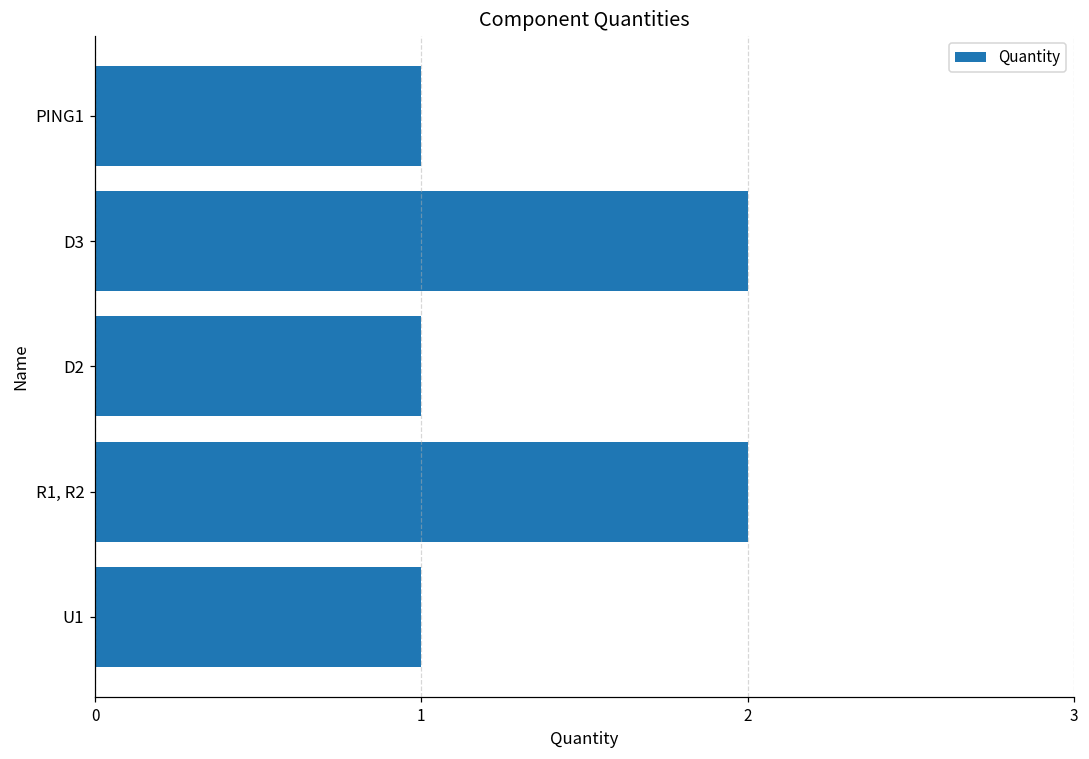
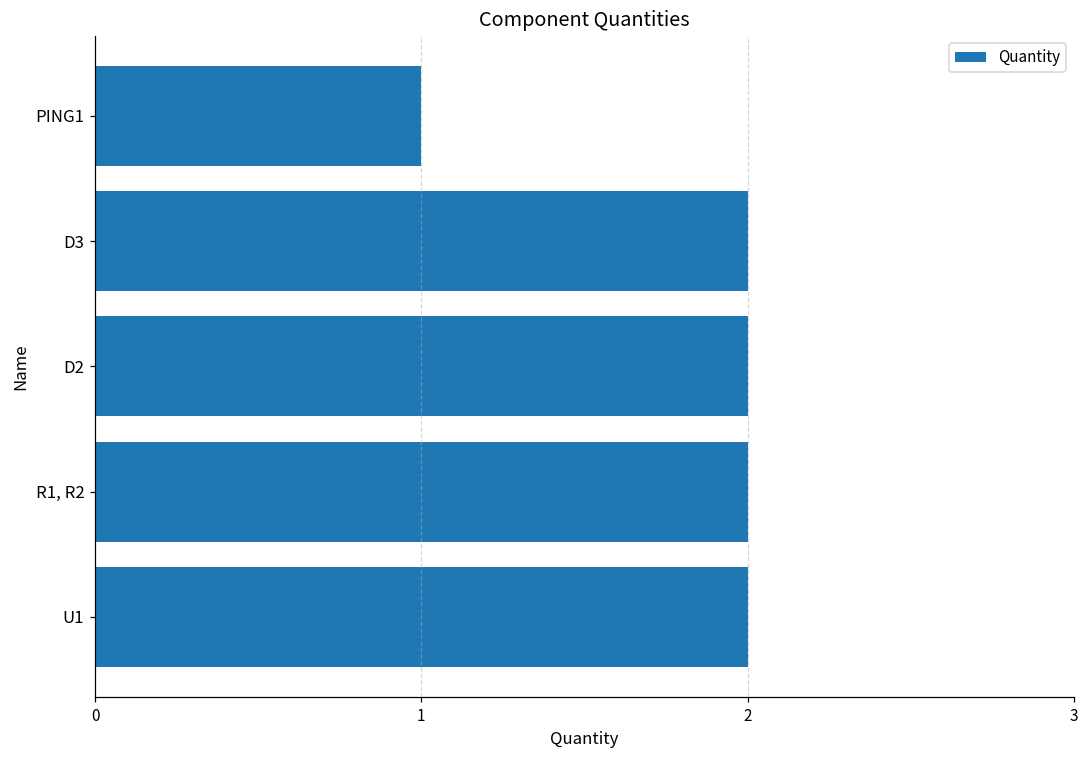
  {
    "PING1": 1,
    "D3": 2,
-   "D2": 1,
+   "D2": 2,
    "R1, R2": 2,
-   "U1": 1
+   "U1": 2
  }
